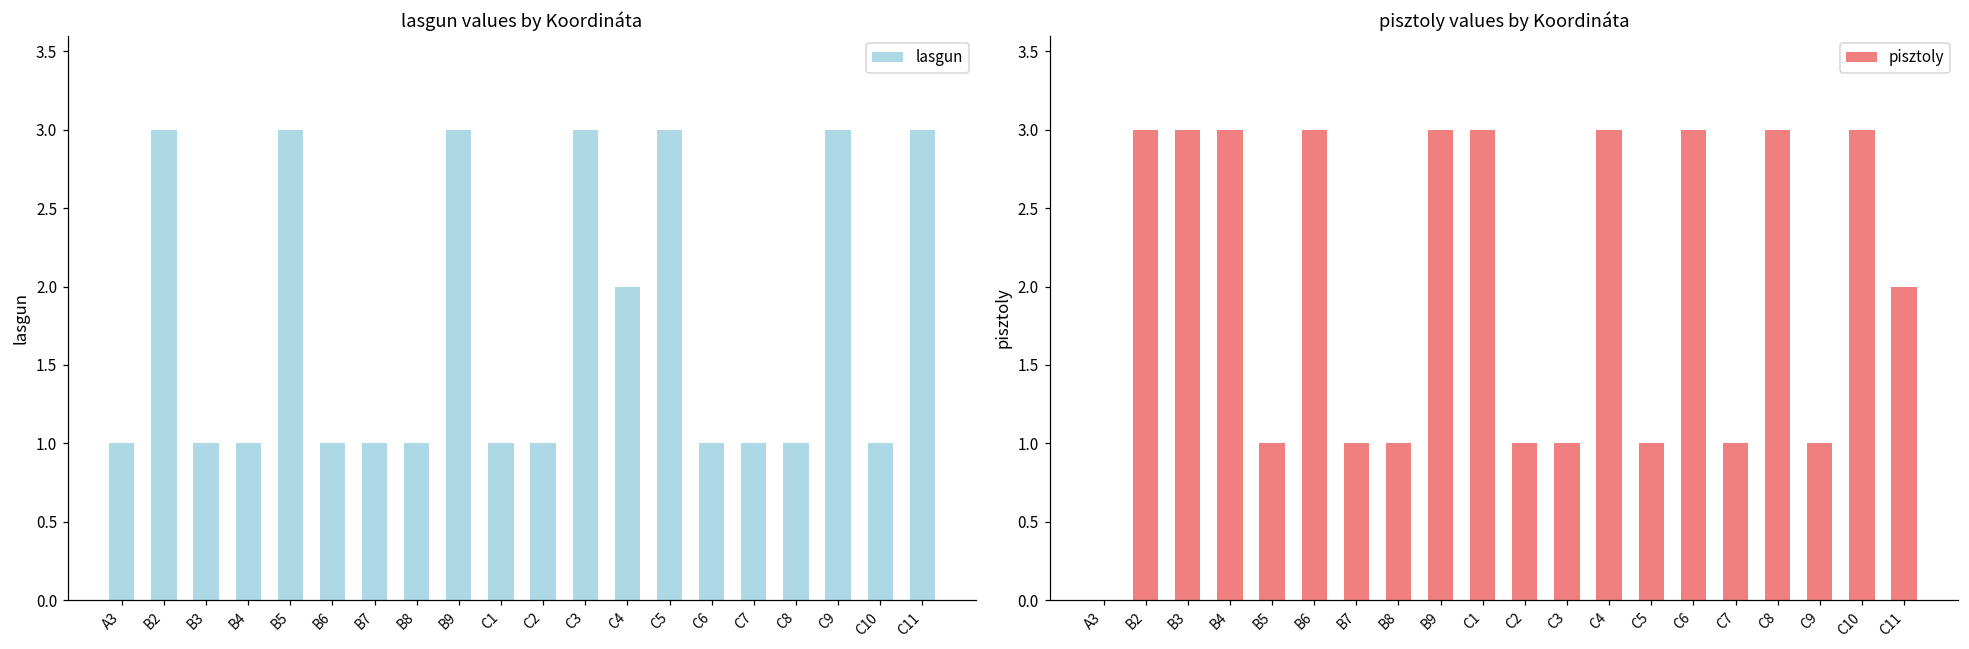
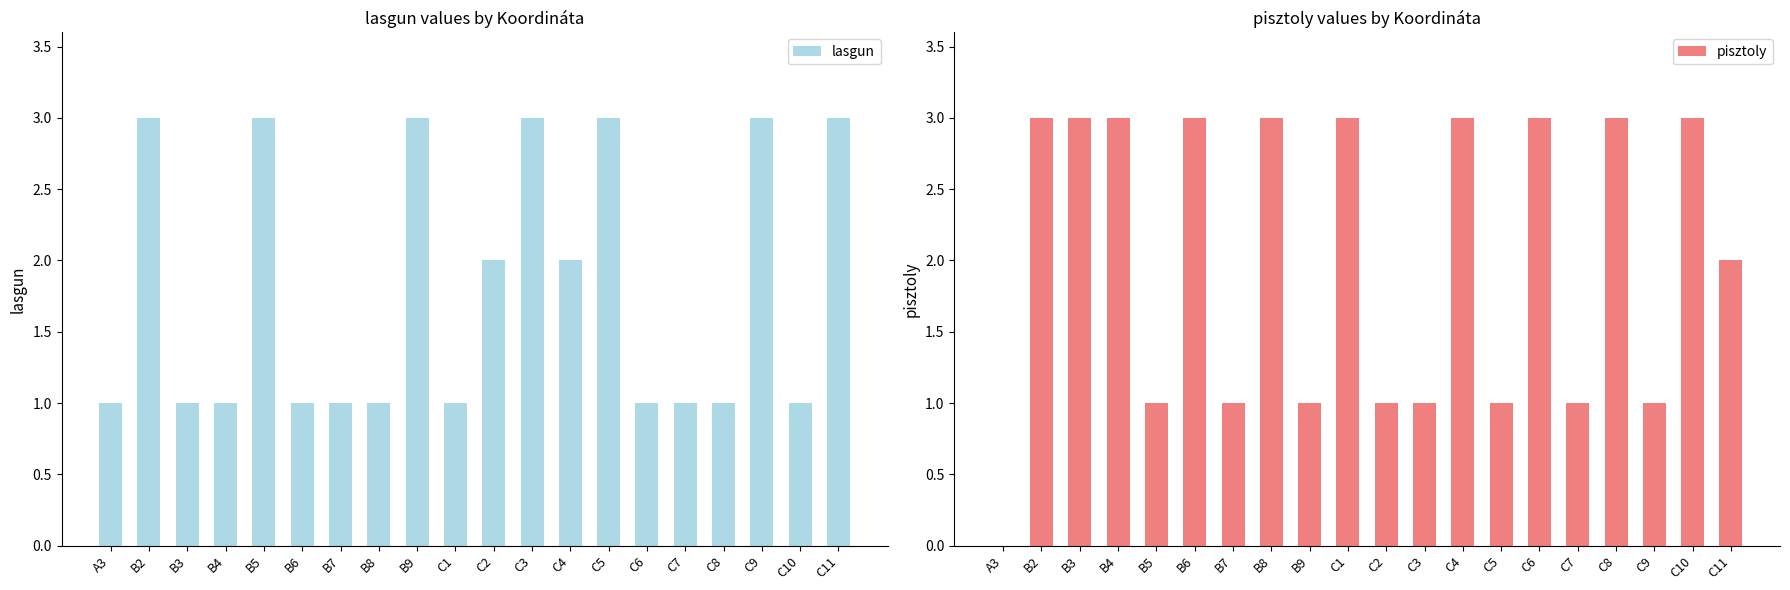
  {
    "lasgun values by Koordináta": {
      "A3": 1,
      "B2": 3,
      "B3": 1,
      "B4": 1,
      "B5": 3,
      "B6": 1,
      "B7": 1,
      "B8": 1,
      "B9": 3,
      "C1": 1,
-     "C2": 1,
+     "C2": 2,
      "C3": 3,
      "C4": 2,
      "C5": 3,
      "C6": 1,
      "C7": 1,
      "C8": 1,
      "C9": 3,
      "C10": 1,
      "C11": 3
    },
    "pisztoly values by Koordináta": {
      "A3": 0,
      "B2": 3,
      "B3": 3,
      "B4": 3,
      "B5": 1,
      "B6": 3,
      "B7": 1,
-     "B8": 1,
-     "B9": 3,
+     "B8": 3,
+     "B9": 1,
      "C1": 3,
      "C2": 1,
      "C3": 1,
      "C4": 3,
      "C5": 1,
      "C6": 3,
      "C7": 1,
      "C8": 3,
      "C9": 1,
      "C10": 3,
      "C11": 2
    }
  }
